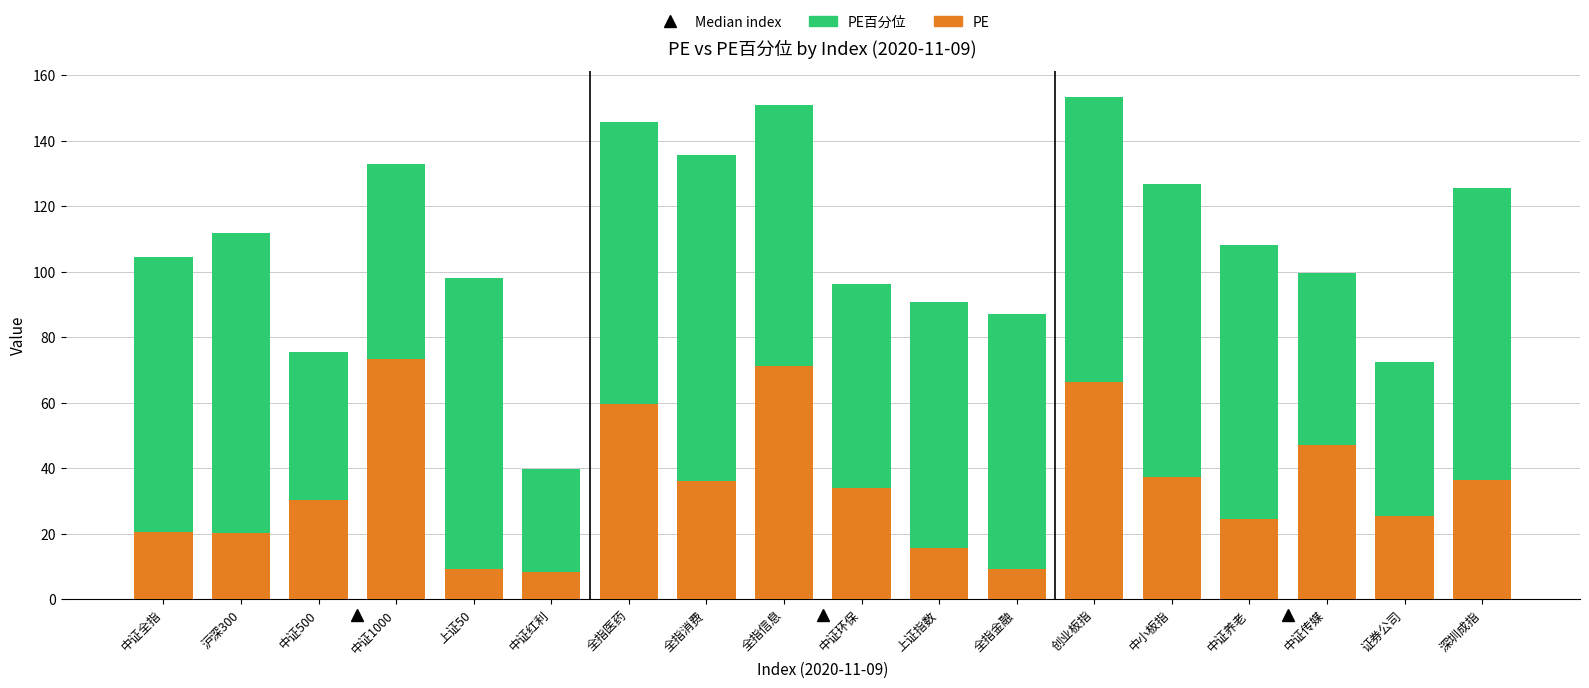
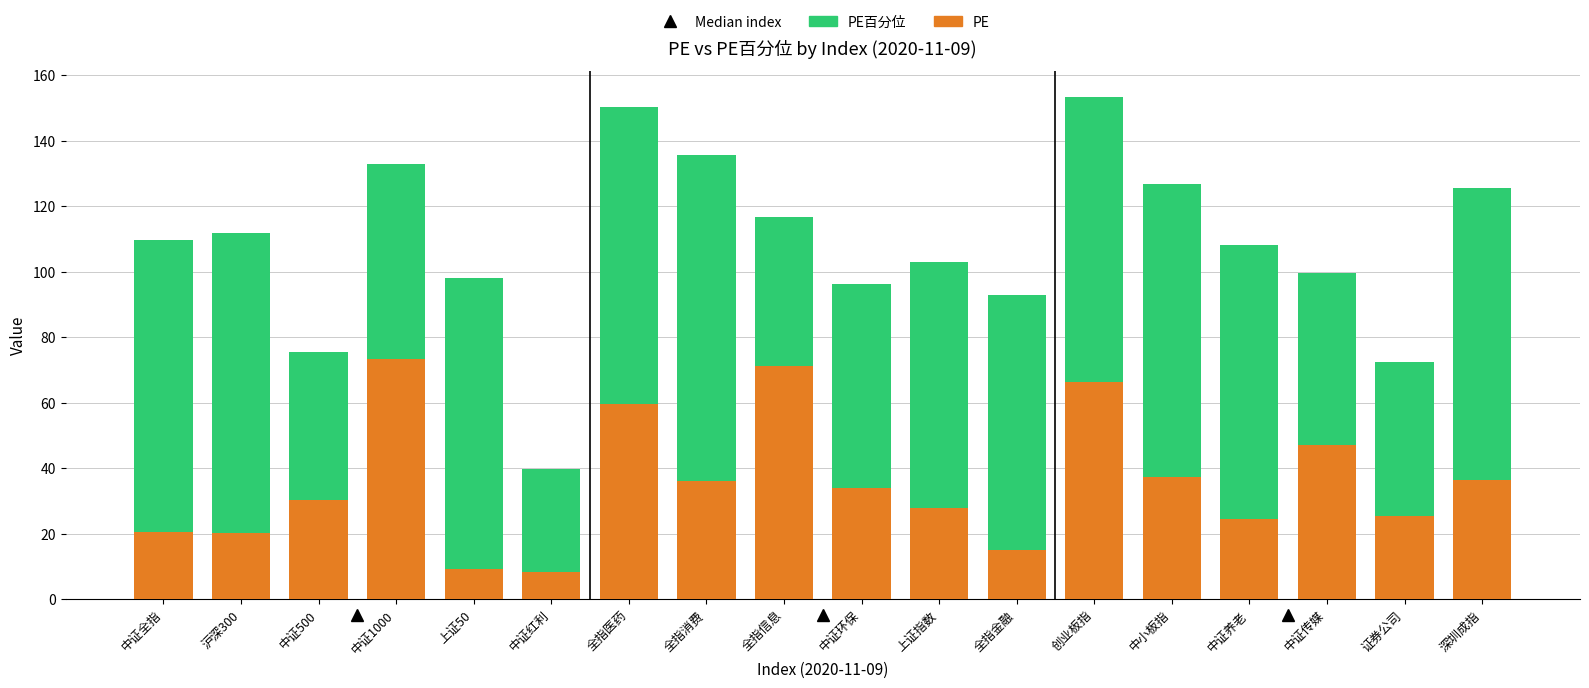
  {
    "PE": {
      "中证全指": 20,
      "沪深300": 20,
      "中证500": 30,
      "中证1000": 73,
      "上证50": 9,
      "中证红利": 8,
      "全指医药": 60,
      "全指消费": 36,
      "全指信息": 71,
      "中证环保": 34,
-     "上证指数": 16,
-     "全指金融": 9,
+     "上证指数": 28,
+     "全指金融": 15,
      "创业板指": 66,
      "中小板指": 37,
      "中证养老": 24,
      "中证传媒": 47,
      "证券公司": 25,
      "深圳成指": 36
    },
    "PE百分位": {
-     "中证全指": 84,
+     "中证全指": 89,
      "沪深300": 92,
      "中证500": 45,
      "中证1000": 60,
      "上证50": 89,
      "中证红利": 32,
-     "全指医药": 86,
+     "全指医药": 91,
      "全指消费": 100,
-     "全指信息": 79,
+     "全指信息": 45,
      "中证环保": 62,
      "上证指数": 75,
      "全指金融": 78,
      "创业板指": 87,
      "中小板指": 89,
      "中证养老": 84,
      "中证传媒": 52,
      "证券公司": 47,
      "深圳成指": 89
    }
  }
